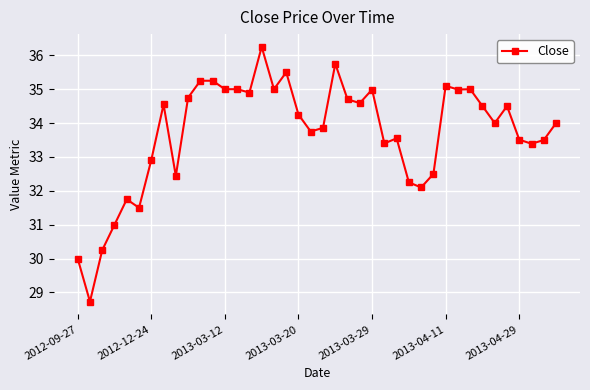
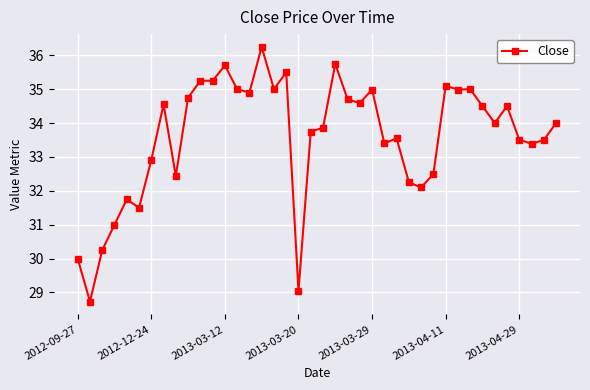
  {
    "2012-09-27": 30.0,
    "2012-12-24": 32.9,
-   "2013-03-12": 35.0,
-   "2013-03-20": 34.3,
+   "2013-03-12": 35.7,
+   "2013-03-20": 29.1,
    "2013-03-29": 35.0,
    "2013-04-11": 35.1,
    "2013-04-29": 33.5
  }
